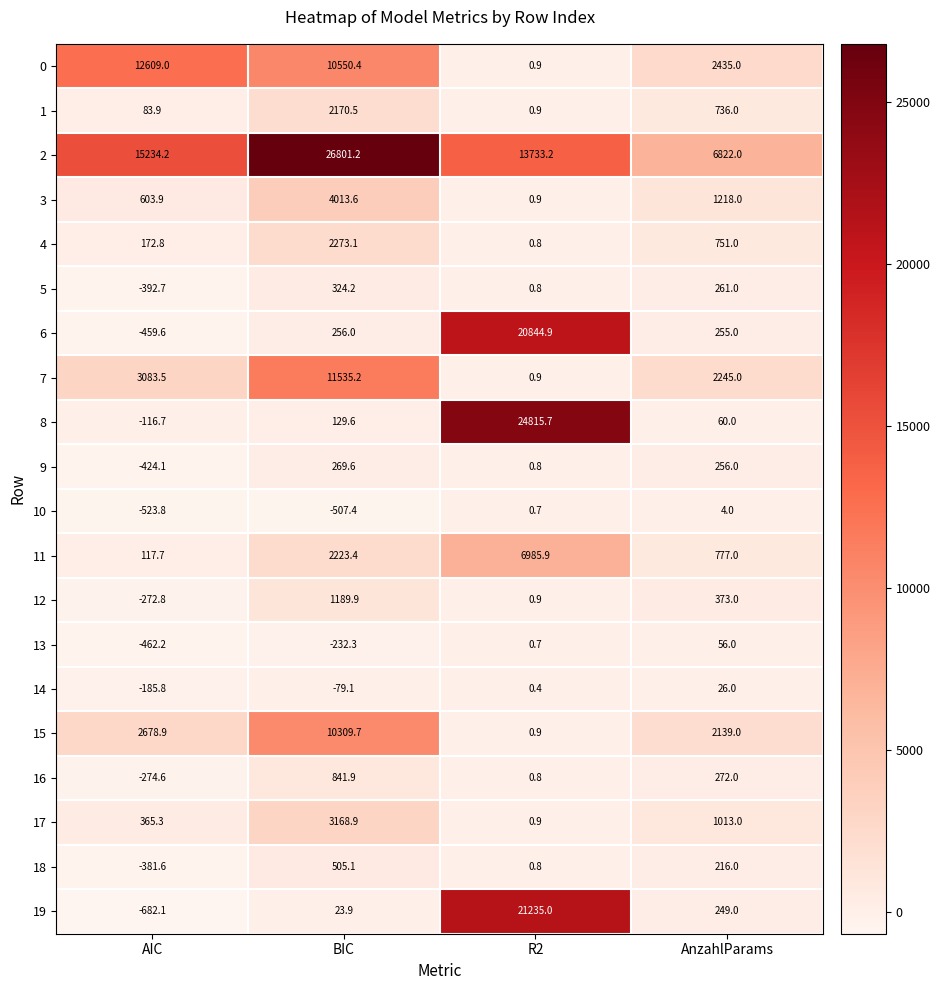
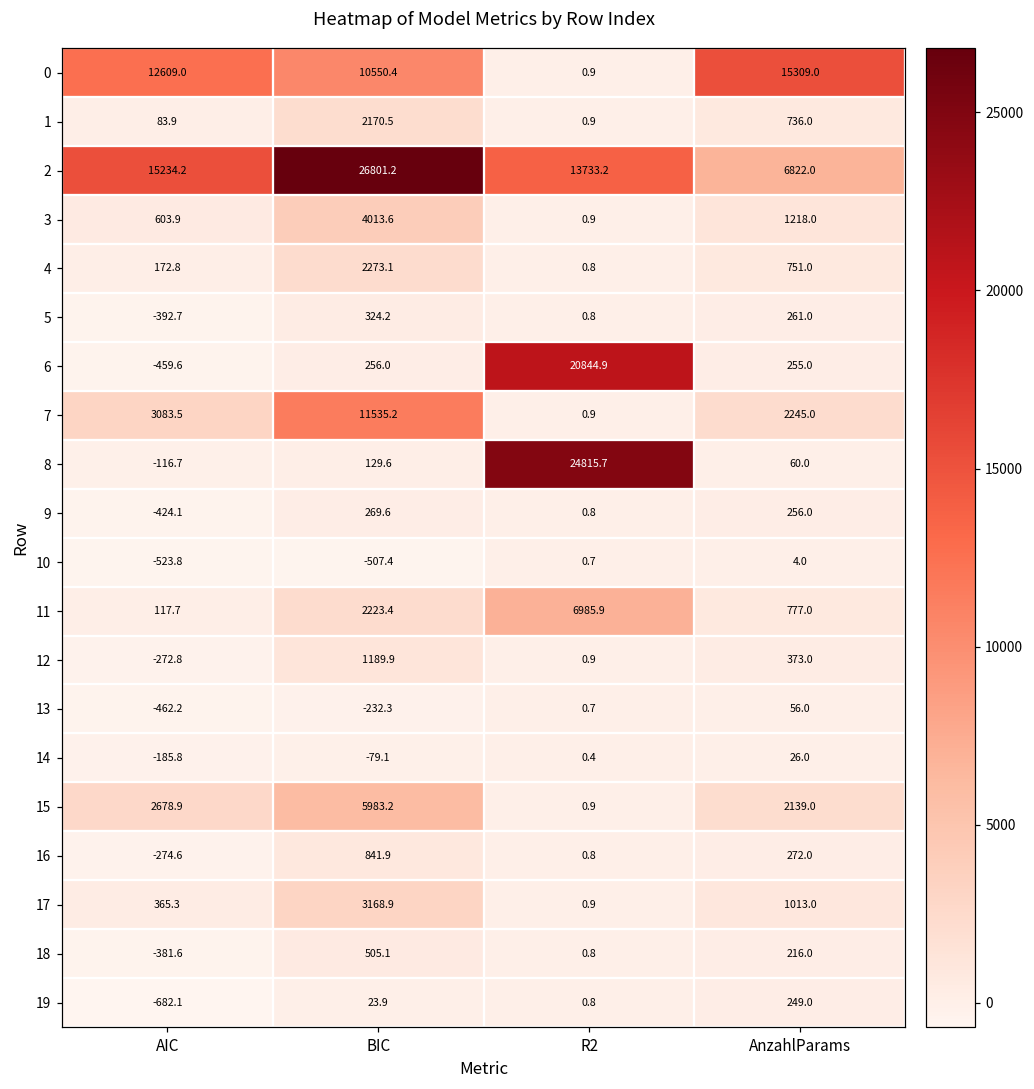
  {
    "0": {
      "AIC": 12609.0,
      "BIC": 10550.4,
      "R2": 0.9,
-     "AnzahlParams": 2435.0
+     "AnzahlParams": 15309.0
    },
    "1": {
      "AIC": 83.9,
      "BIC": 2170.5,
      "R2": 0.9,
      "AnzahlParams": 736.0
    },
    "2": {
      "AIC": 15234.2,
      "BIC": 26801.2,
      "R2": 13733.2,
      "AnzahlParams": 6822.0
    },
    "3": {
      "AIC": 603.9,
      "BIC": 4013.6,
      "R2": 0.9,
      "AnzahlParams": 1218.0
    },
    "4": {
      "AIC": 172.8,
      "BIC": 2273.1,
      "R2": 0.8,
      "AnzahlParams": 751.0
    },
    "5": {
      "AIC": -392.7,
      "BIC": 324.2,
      "R2": 0.8,
      "AnzahlParams": 261.0
    },
    "6": {
      "AIC": -459.6,
      "BIC": 256.0,
      "R2": 20844.9,
      "AnzahlParams": 255.0
    },
    "7": {
      "AIC": 3083.5,
      "BIC": 11535.2,
      "R2": 0.9,
      "AnzahlParams": 2245.0
    },
    "8": {
      "AIC": -116.7,
      "BIC": 129.6,
      "R2": 24815.7,
      "AnzahlParams": 60.0
    },
    "9": {
      "AIC": -424.1,
      "BIC": 269.6,
      "R2": 0.8,
      "AnzahlParams": 256.0
    },
    "10": {
      "AIC": -523.8,
      "BIC": -507.4,
      "R2": 0.7,
      "AnzahlParams": 4.0
    },
    "11": {
      "AIC": 117.7,
      "BIC": 2223.4,
      "R2": 6985.9,
      "AnzahlParams": 777.0
    },
    "12": {
      "AIC": -272.8,
      "BIC": 1189.9,
      "R2": 0.9,
      "AnzahlParams": 373.0
    },
    "13": {
      "AIC": -462.2,
      "BIC": -232.3,
      "R2": 0.7,
      "AnzahlParams": 56.0
    },
    "14": {
      "AIC": -185.8,
      "BIC": -79.1,
      "R2": 0.4,
      "AnzahlParams": 26.0
    },
    "15": {
      "AIC": 2678.9,
-     "BIC": 10309.7,
+     "BIC": 5983.2,
      "R2": 0.9,
      "AnzahlParams": 2139.0
    },
    "16": {
      "AIC": -274.6,
      "BIC": 841.9,
      "R2": 0.8,
      "AnzahlParams": 272.0
    },
    "17": {
      "AIC": 365.3,
      "BIC": 3168.9,
      "R2": 0.9,
      "AnzahlParams": 1013.0
    },
    "18": {
      "AIC": -381.6,
      "BIC": 505.1,
      "R2": 0.8,
      "AnzahlParams": 216.0
    },
    "19": {
      "AIC": -682.1,
      "BIC": 23.9,
-     "R2": 21235.0,
+     "R2": 0.8,
      "AnzahlParams": 249.0
    }
  }
